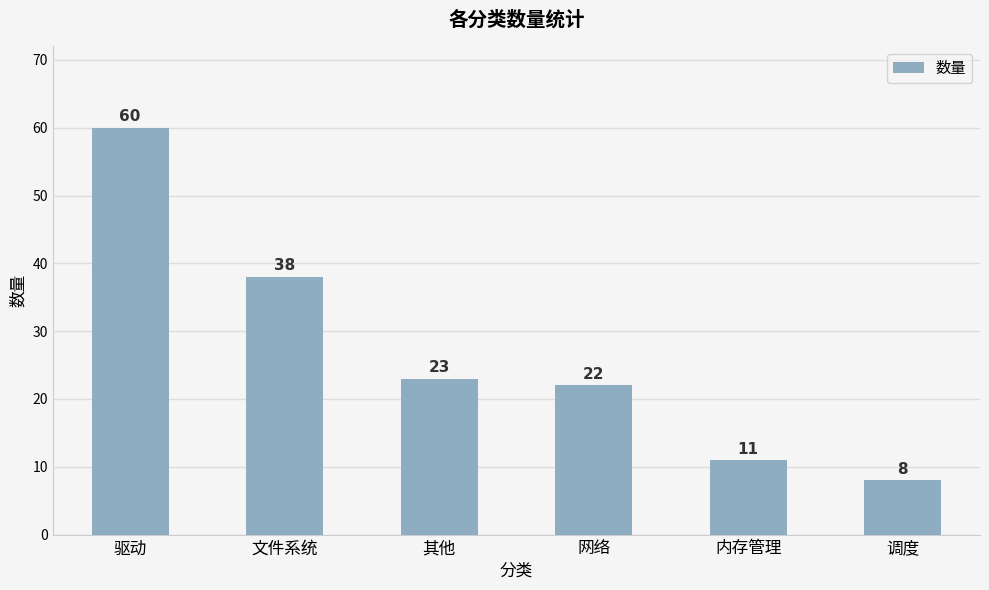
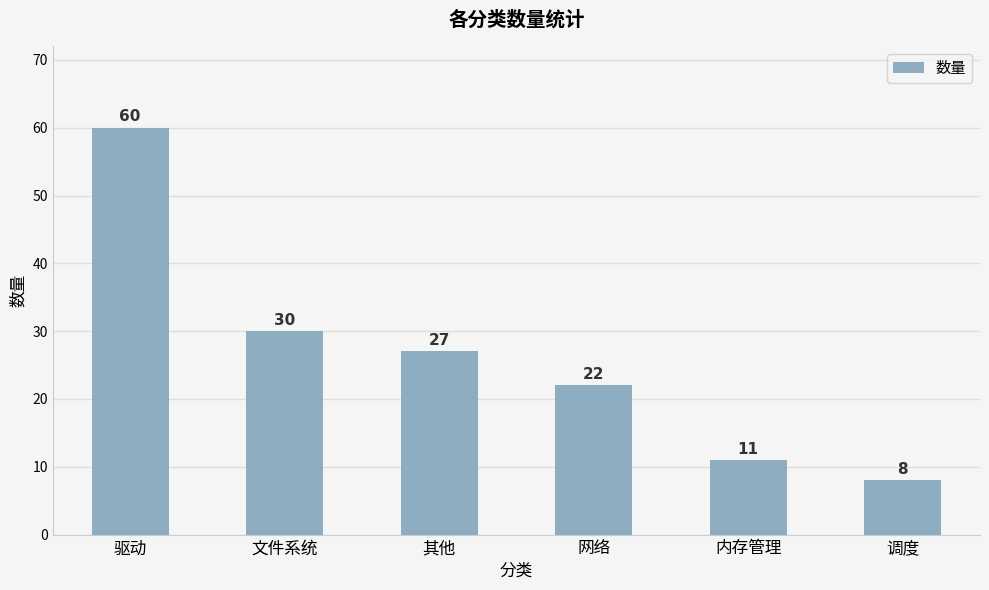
  {
    "驱动": 60,
-   "文件系统": 38,
-   "其他": 23,
+   "文件系统": 30,
+   "其他": 27,
    "网络": 22,
    "内存管理": 11,
    "调度": 8
  }
